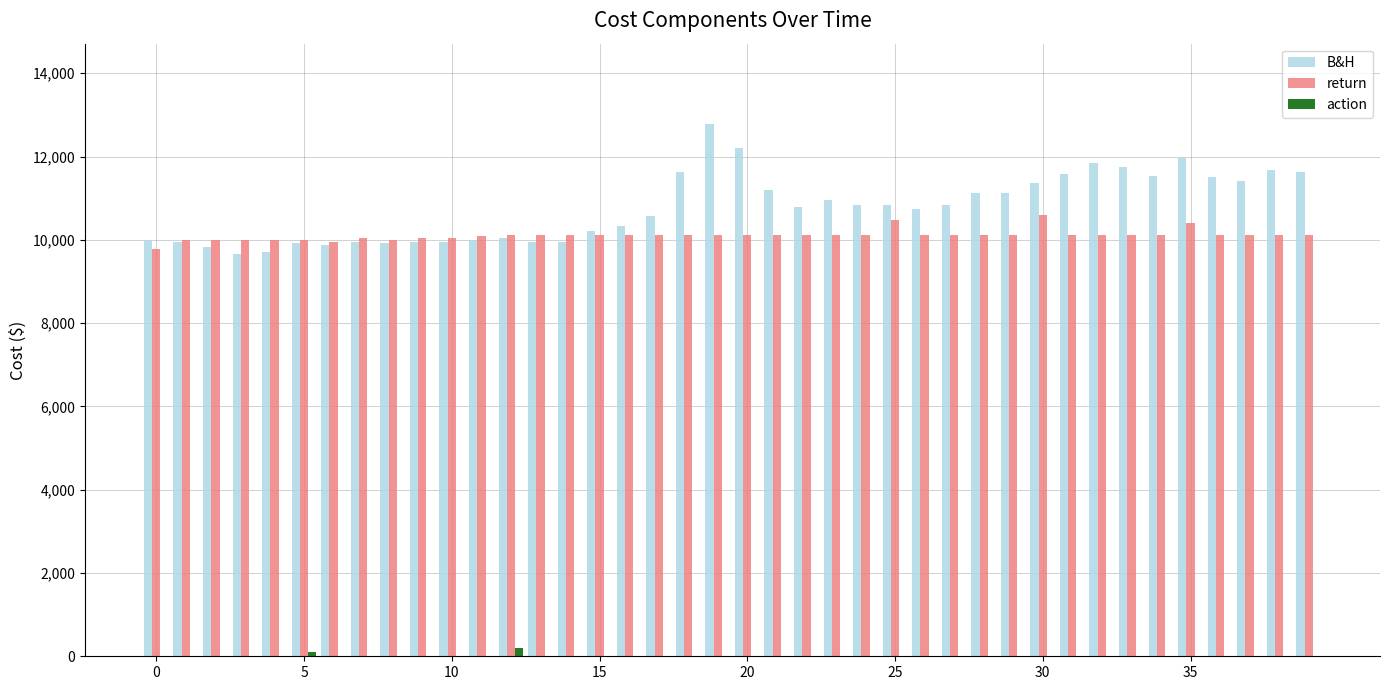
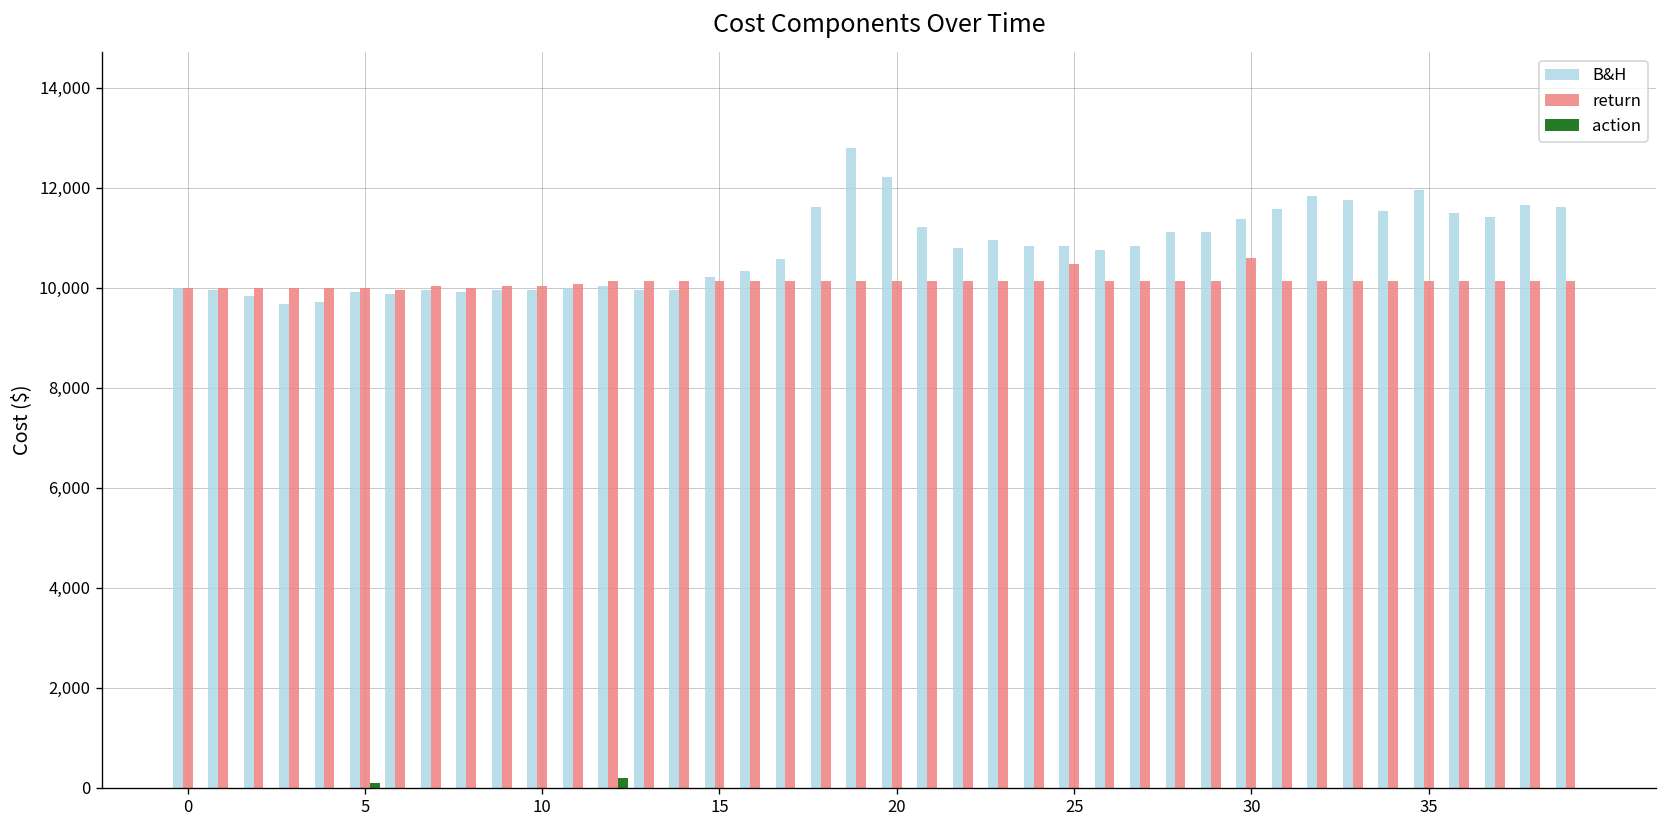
  {
    "return": {
-     "0": "9,800",
+     "0": "10,000",
      "5": "10,000",
      "10": "10,000",
      "15": "10,100",
      "20": "10,100",
      "25": "10,500",
      "30": "10,600",
-     "35": "10,400"
+     "35": "10,100"
    }
  }
